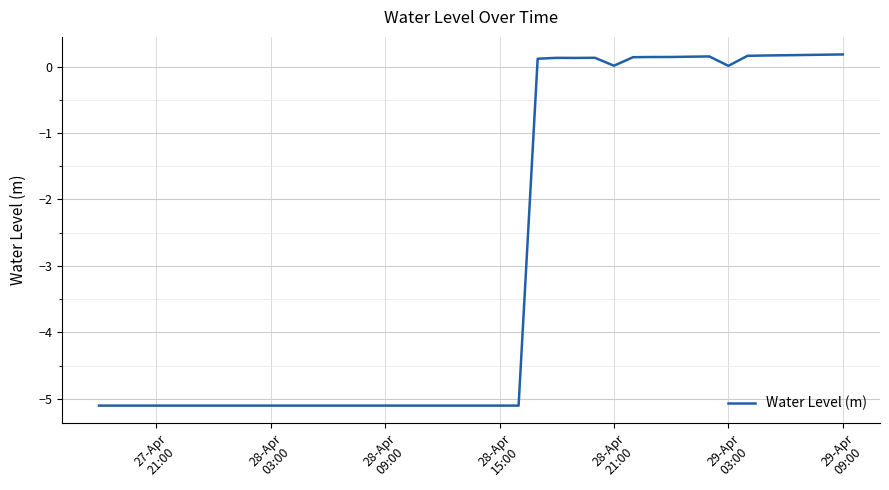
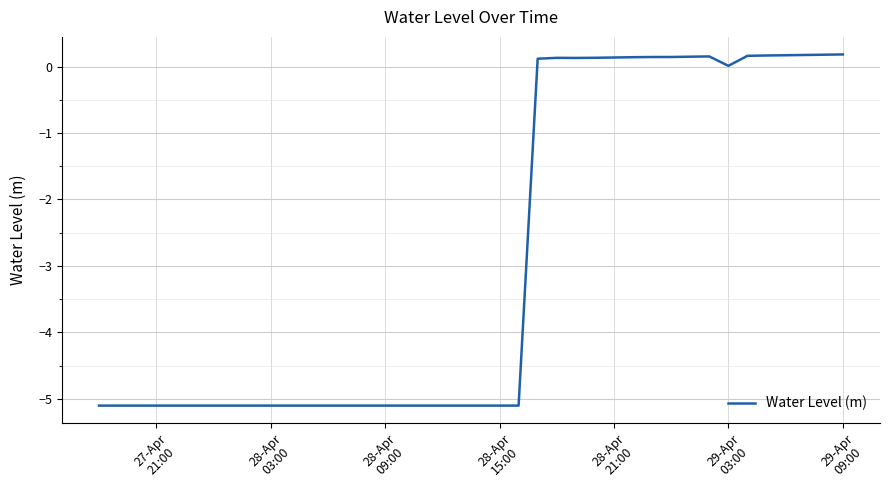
  {
    "27-Apr 21:00": -5.1,
    "28-Apr 03:00": -5.1,
    "28-Apr 09:00": -5.1,
    "28-Apr 15:00": -5.1,
-   "28-Apr 21:00": 0.0,
+   "28-Apr 21:00": 0.1,
    "29-Apr 03:00": 0.0,
    "29-Apr 09:00": 0.2
  }
